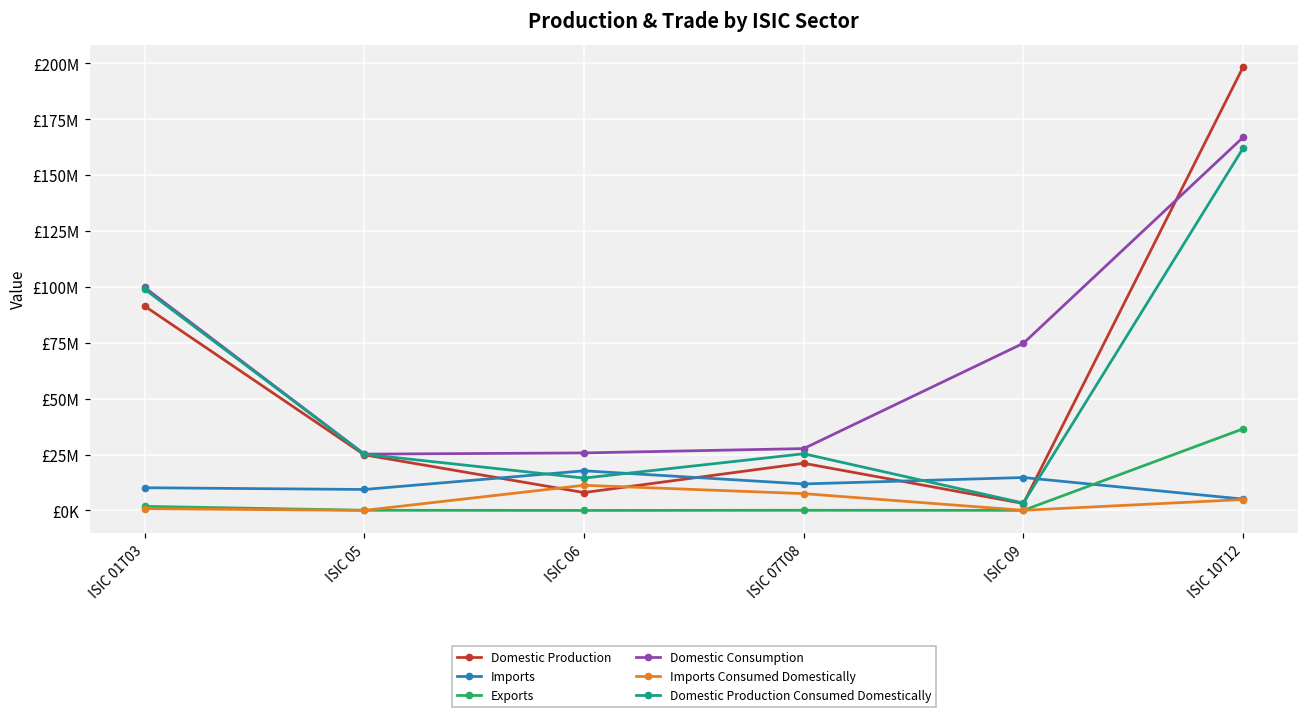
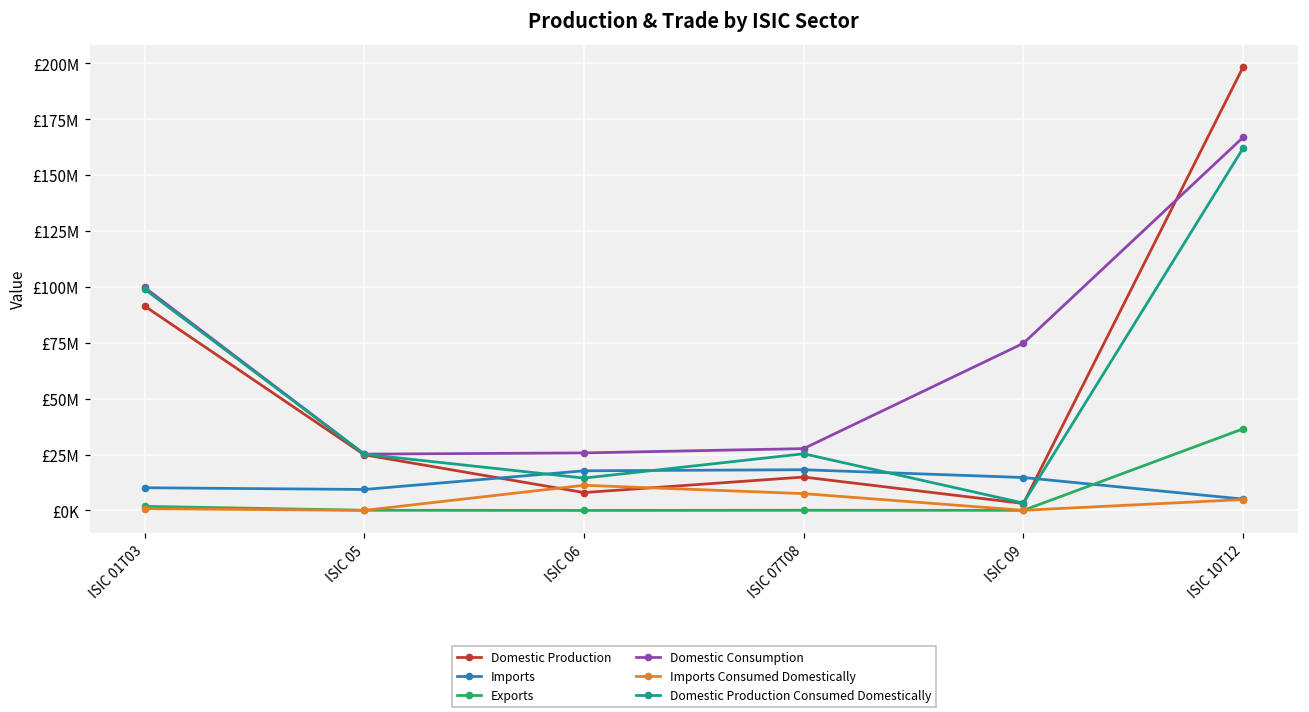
  {
    "Domestic Production": {
      "ISIC 01T03": "£91000000",
      "ISIC 06": "£8000000",
-     "ISIC 07T08": "£21000000",
+     "ISIC 07T08": "£15000000",
      "ISIC 10T12": "£198000000"
    },
    "Imports": {
      "ISIC 01T03": "£10000000",
      "ISIC 05": "£9000000",
      "ISIC 06": "£18000000",
-     "ISIC 07T08": "£12000000",
+     "ISIC 07T08": "£18000000",
      "ISIC 09": "£15000000"
    },
    "Domestic Consumption": {
      "ISIC 06": "£26000000",
      "ISIC 07T08": "£28000000",
      "ISIC 09": "£75000000",
      "ISIC 10T12": "£167000000"
    },
    "Imports Consumed Domestically": {
      "ISIC 06": "£11000000",
      "ISIC 07T08": "£8000000"
    }
  }
